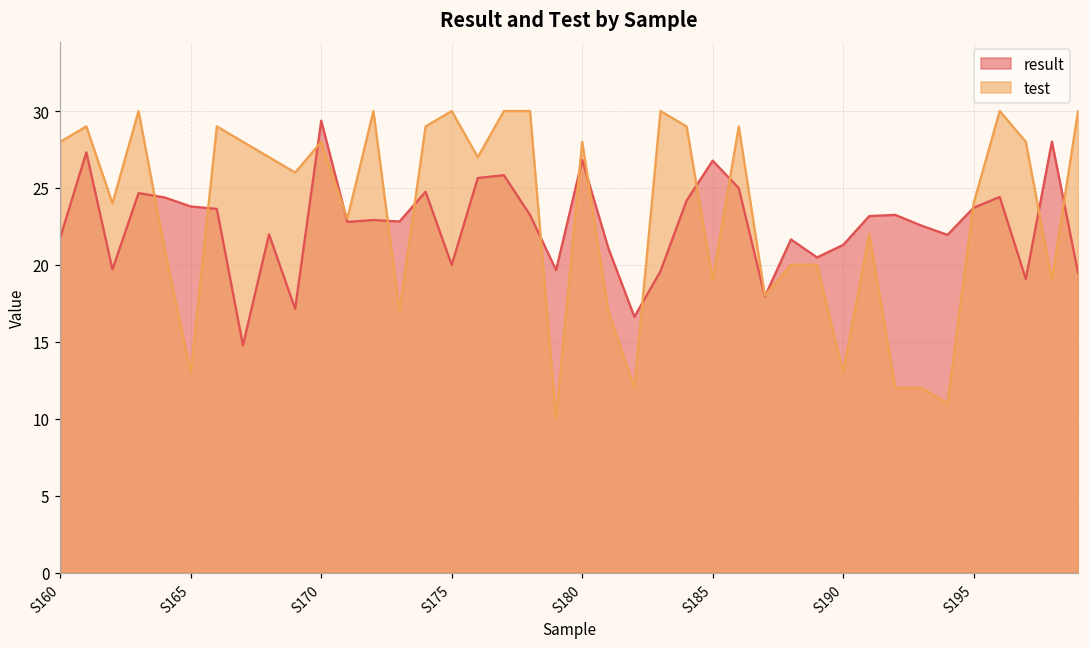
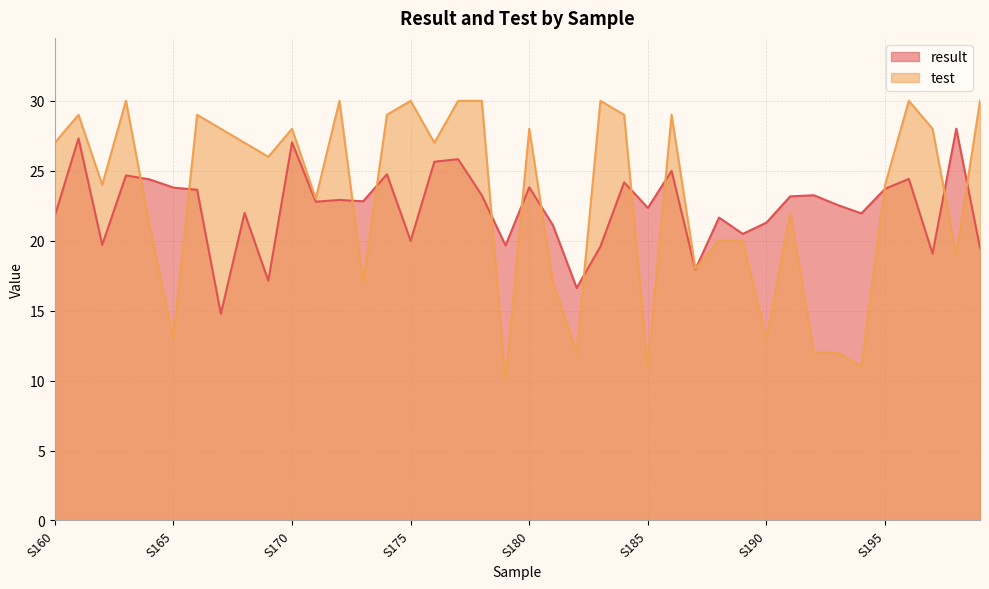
  {
    "result": {
      "S160": 21.8,
      "S165": 23.8,
-     "S170": 29.4,
+     "S170": 27.0,
      "S175": 20.0,
-     "S180": 26.8,
-     "S185": 26.8,
+     "S180": 23.8,
+     "S185": 22.3,
      "S190": 21.3,
      "S195": 23.7
    },
    "test": {
-     "S160": 28,
+     "S160": 27,
      "S165": 13,
      "S170": 28,
      "S175": 30,
      "S180": 28,
-     "S185": 19,
+     "S185": 11,
      "S190": 13,
      "S195": 24
    }
  }
